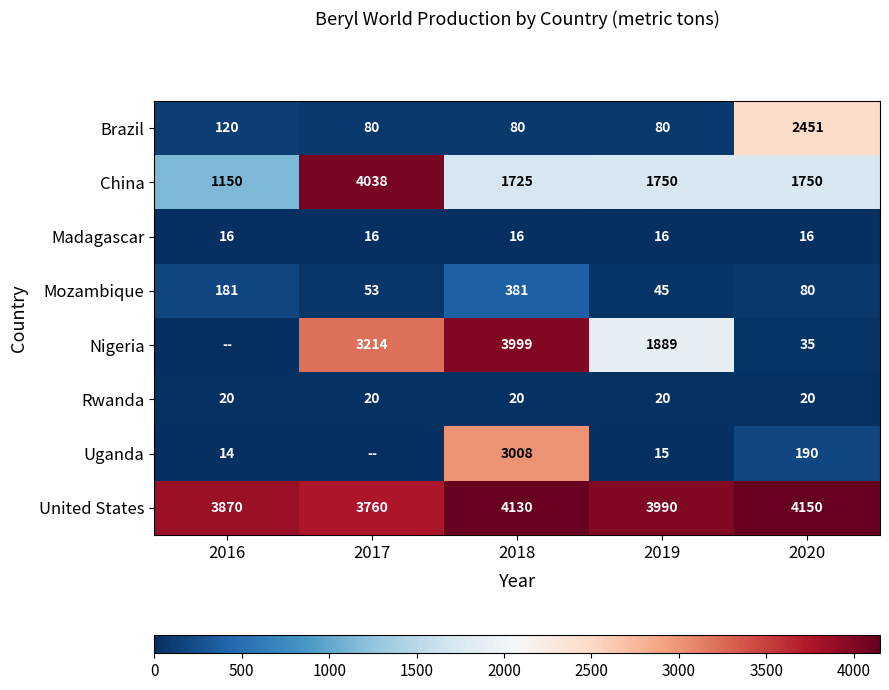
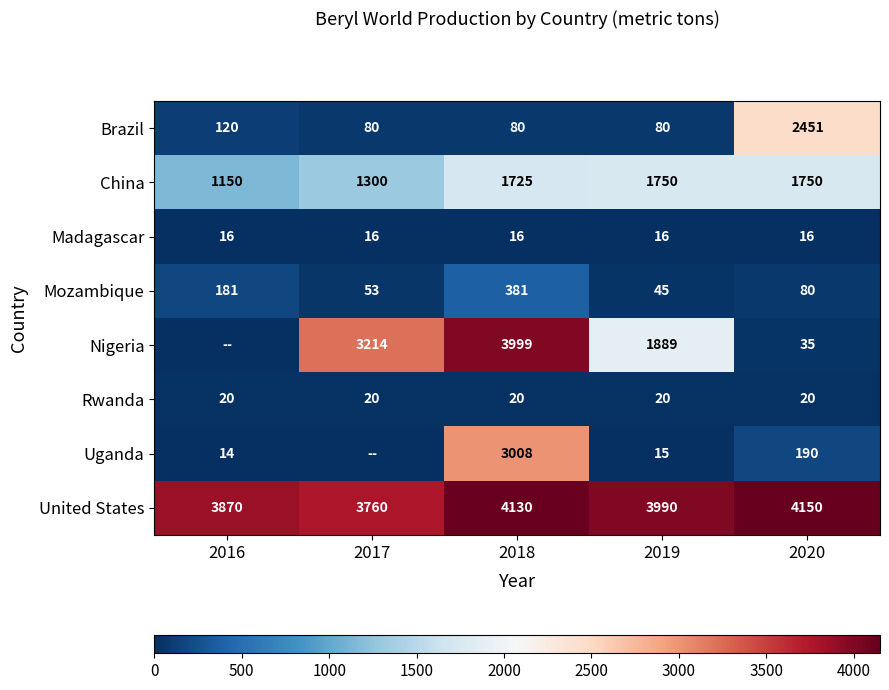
  {
    "Brazil": {
      "2016": 120,
      "2017": 80,
      "2018": 80,
      "2019": 80,
      "2020": 2451
    },
    "China": {
      "2016": 1150,
-     "2017": 4038,
+     "2017": 1300,
      "2018": 1725,
      "2019": 1750,
      "2020": 1750
    },
    "Madagascar": {
      "2016": 16,
      "2017": 16,
      "2018": 16,
      "2019": 16,
      "2020": 16
    },
    "Mozambique": {
      "2016": 181,
      "2017": 53,
      "2018": 381,
      "2019": 45,
      "2020": 80
    },
    "Nigeria": {
      "2017": 3214,
      "2018": 3999,
      "2019": 1889,
      "2020": 35
    },
    "Rwanda": {
      "2016": 20,
      "2017": 20,
      "2018": 20,
      "2019": 20,
      "2020": 20
    },
    "Uganda": {
      "2016": 14,
      "2018": 3008,
      "2019": 15,
      "2020": 190
    },
    "United States": {
      "2016": 3870,
      "2017": 3760,
      "2018": 4130,
      "2019": 3990,
      "2020": 4150
    }
  }
